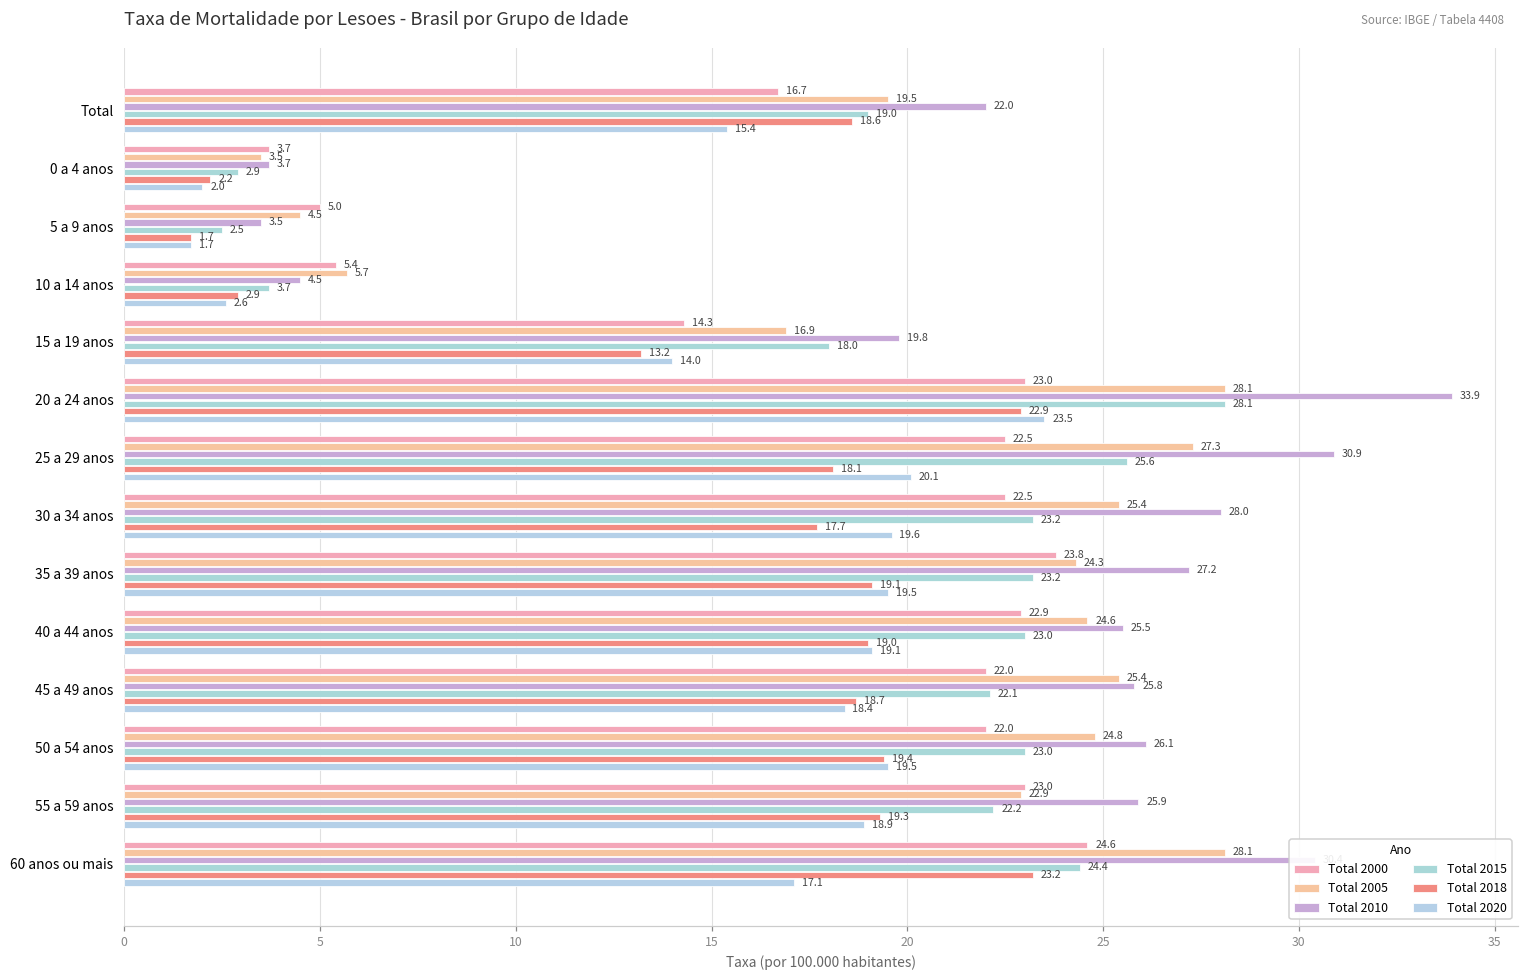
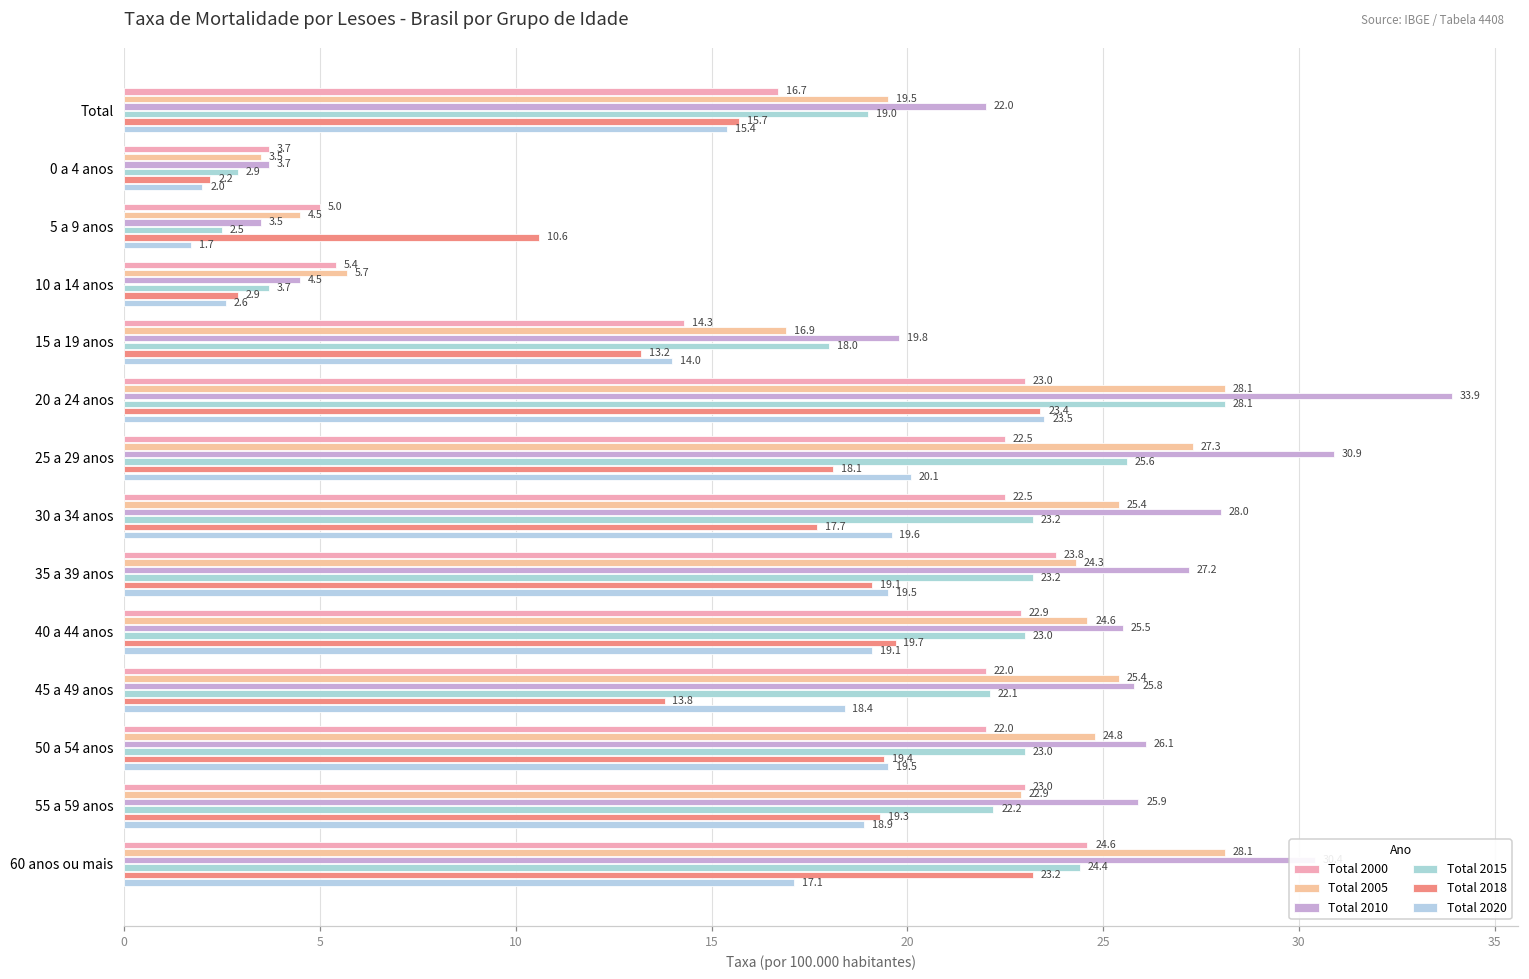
  {
    "Total 2018": {
-     "Total": 18.6,
-     "5 a 9 anos": 1.7,
+     "Total": 15.7,
+     "5 a 9 anos": 10.6,
      "10 a 14 anos": 2.9,
      "15 a 19 anos": 13.2,
-     "20 a 24 anos": 22.9,
+     "20 a 24 anos": 23.4,
      "25 a 29 anos": 18.1,
      "30 a 34 anos": 17.7,
      "35 a 39 anos": 19.1,
-     "40 a 44 anos": 19.0,
-     "45 a 49 anos": 18.7,
+     "40 a 44 anos": 19.7,
+     "45 a 49 anos": 13.8,
      "55 a 59 anos": 19.3,
      "60 anos ou mais": 23.2
    }
  }
